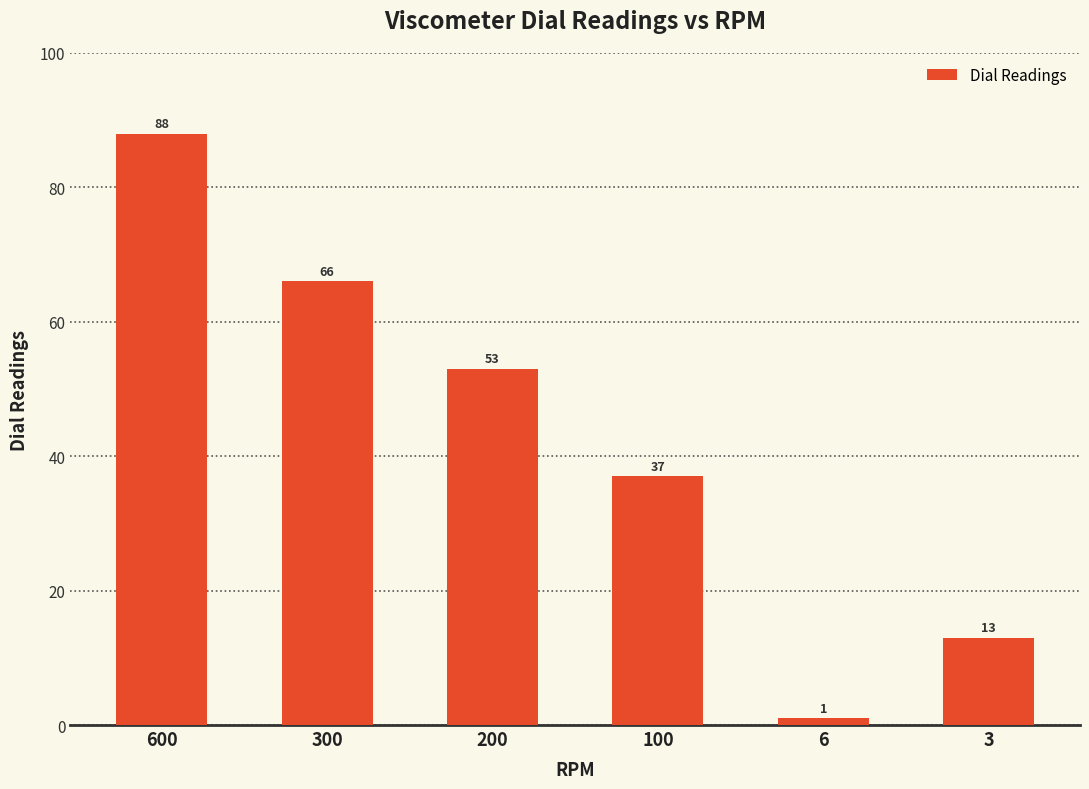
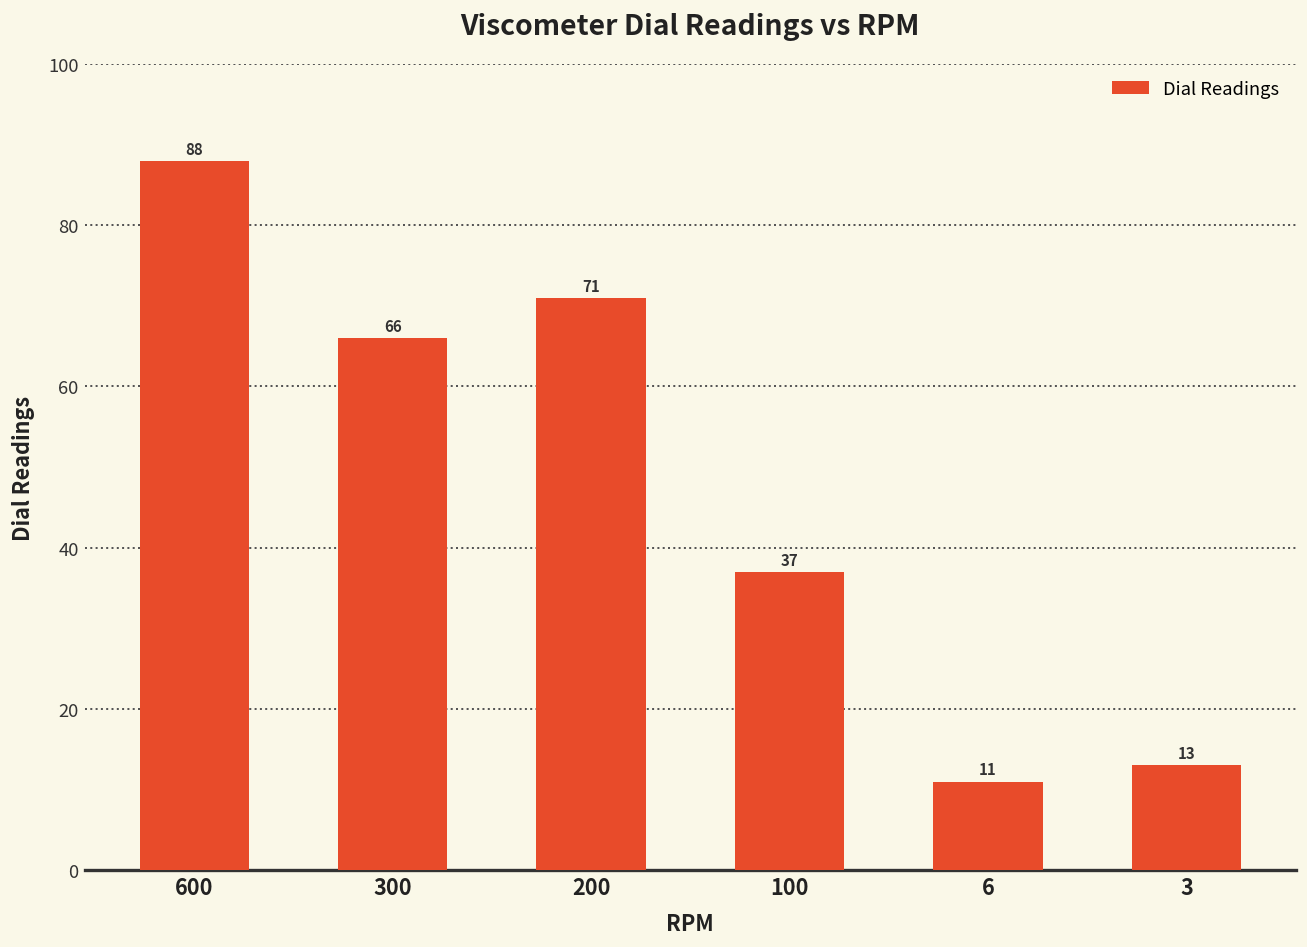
  {
    "600": 88,
    "300": 66,
-   "200": 53,
+   "200": 71,
    "100": 37,
-   "6": 1,
+   "6": 11,
    "3": 13
  }
